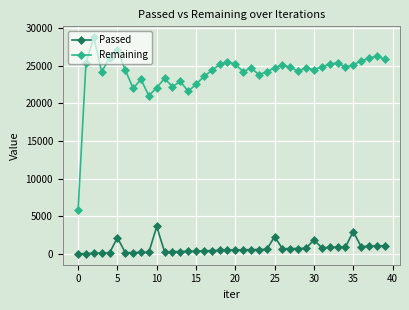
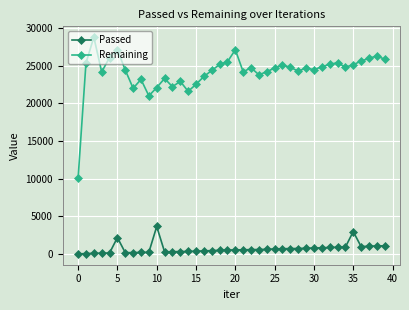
  {
    "Passed": {
      "0": 0,
      "5": 2000,
      "10": 4000,
      "15": 0,
      "20": 1000,
-     "25": 2000,
-     "30": 2000,
+     "25": 1000,
+     "30": 1000,
      "35": 3000
    },
    "Remaining": {
-     "0": 6000,
+     "0": 10000,
      "10": 22000,
      "15": 23000,
-     "20": 25000,
+     "20": 27000,
      "25": 25000,
      "30": 24000,
      "35": 25000
    }
  }
